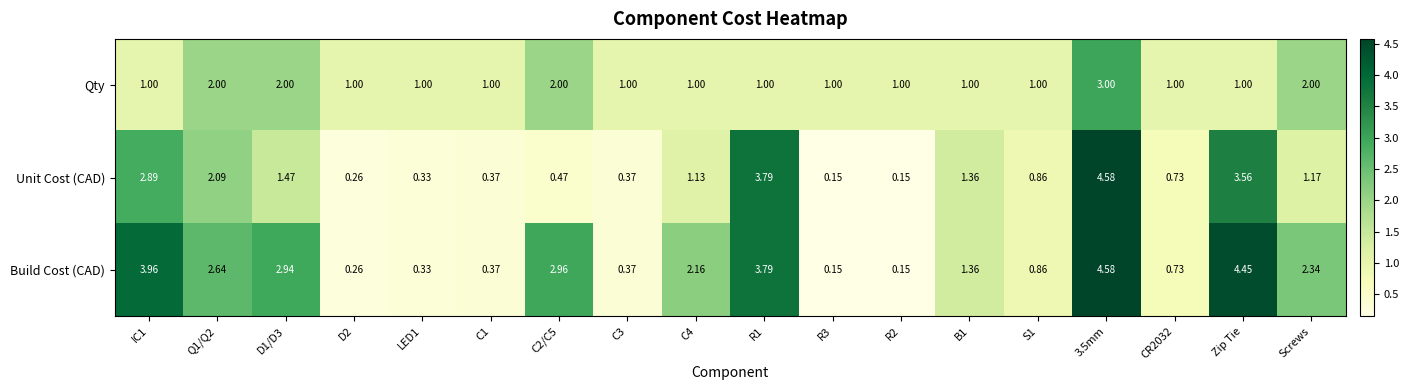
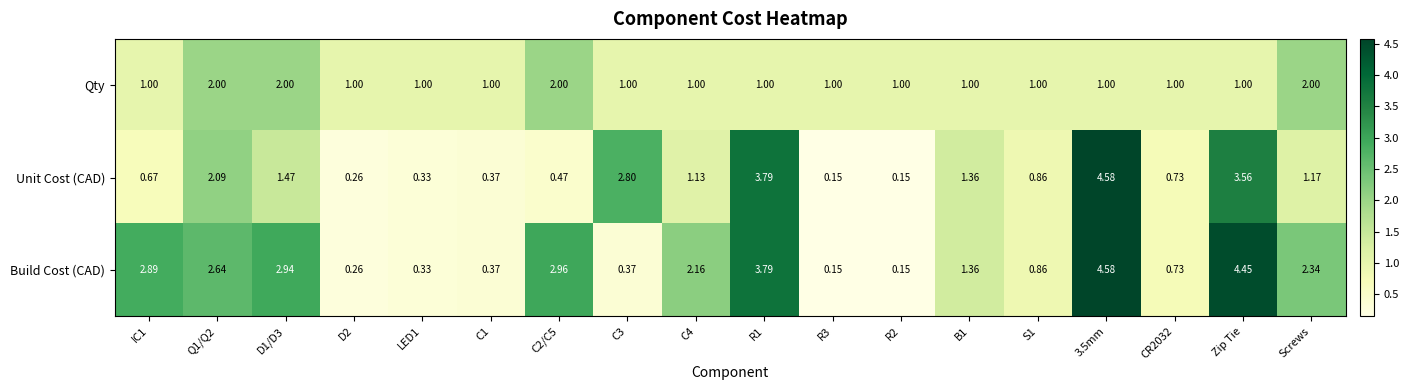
  {
    "Qty": {
      "IC1": 1.00,
      "Q1/Q2": 2.00,
      "D1/D3": 2.00,
      "D2": 1.00,
      "LED1": 1.00,
      "C1": 1.00,
      "C2/C5": 2.00,
      "C3": 1.00,
      "C4": 1.00,
      "R1": 1.00,
      "R3": 1.00,
      "R2": 1.00,
      "B1": 1.00,
      "S1": 1.00,
-     "3.5mm": 3.00,
+     "3.5mm": 1.00,
      "CR2032": 1.00,
      "Zip Tie": 1.00,
      "Screws": 2.00
    },
    "Unit Cost (CAD)": {
-     "IC1": 2.89,
+     "IC1": 0.67,
      "Q1/Q2": 2.09,
      "D1/D3": 1.47,
      "D2": 0.26,
      "LED1": 0.33,
      "C1": 0.37,
      "C2/C5": 0.47,
-     "C3": 0.37,
+     "C3": 2.80,
      "C4": 1.13,
      "R1": 3.79,
      "R3": 0.15,
      "R2": 0.15,
      "B1": 1.36,
      "S1": 0.86,
      "3.5mm": 4.58,
      "CR2032": 0.73,
      "Zip Tie": 3.56,
      "Screws": 1.17
    },
    "Build Cost (CAD)": {
-     "IC1": 3.96,
+     "IC1": 2.89,
      "Q1/Q2": 2.64,
      "D1/D3": 2.94,
      "D2": 0.26,
      "LED1": 0.33,
      "C1": 0.37,
      "C2/C5": 2.96,
      "C3": 0.37,
      "C4": 2.16,
      "R1": 3.79,
      "R3": 0.15,
      "R2": 0.15,
      "B1": 1.36,
      "S1": 0.86,
      "3.5mm": 4.58,
      "CR2032": 0.73,
      "Zip Tie": 4.45,
      "Screws": 2.34
    }
  }
